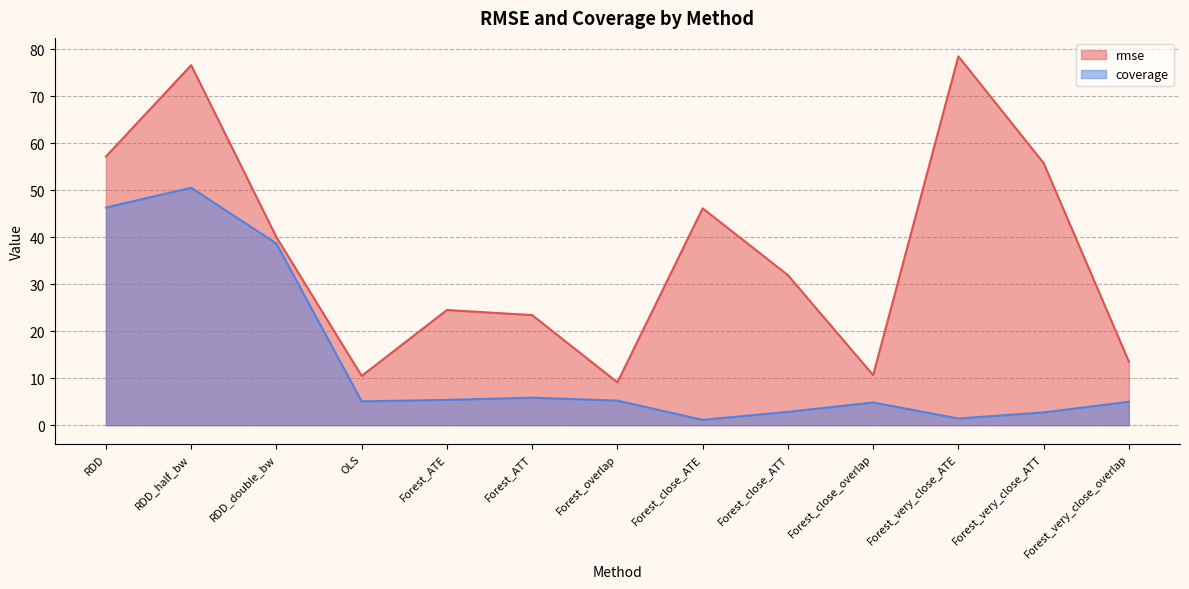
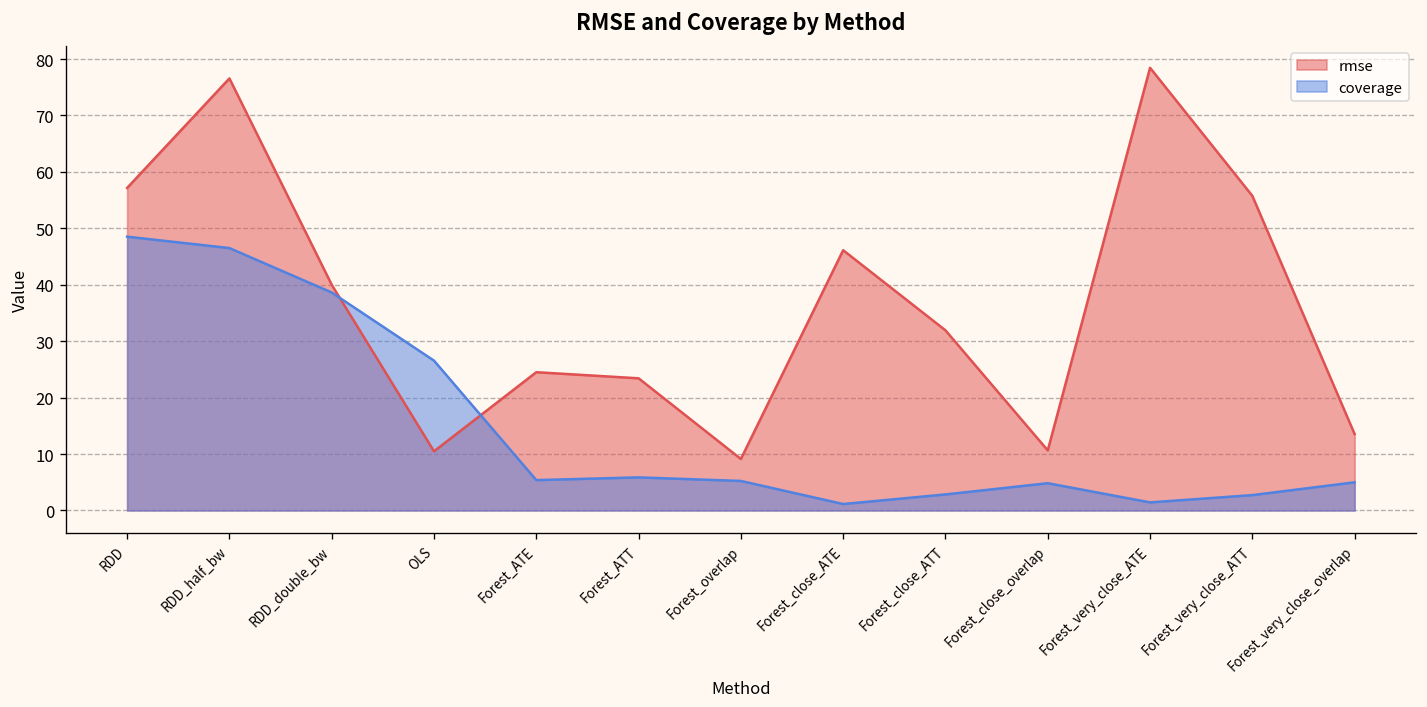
  {
    "rmse": {
      "RDD": 57,
      "RDD_half_bw": 77,
      "RDD_double_bw": 40,
      "OLS": 10,
      "Forest_ATE": 25,
      "Forest_ATT": 23,
      "Forest_overlap": 9,
      "Forest_close_ATE": 46,
      "Forest_close_ATT": 32,
      "Forest_close_overlap": 11,
      "Forest_very_close_ATE": 78,
      "Forest_very_close_ATT": 56,
      "Forest_very_close_overlap": 14
    },
    "coverage": {
-     "RDD": 46,
-     "RDD_half_bw": 51,
+     "RDD": 49,
+     "RDD_half_bw": 47,
      "RDD_double_bw": 39,
-     "OLS": 5,
+     "OLS": 27,
      "Forest_ATE": 5,
      "Forest_ATT": 6,
      "Forest_overlap": 5,
      "Forest_close_ATE": 1,
      "Forest_close_ATT": 3,
      "Forest_close_overlap": 5,
      "Forest_very_close_ATE": 1,
      "Forest_very_close_ATT": 3,
      "Forest_very_close_overlap": 5
    }
  }
